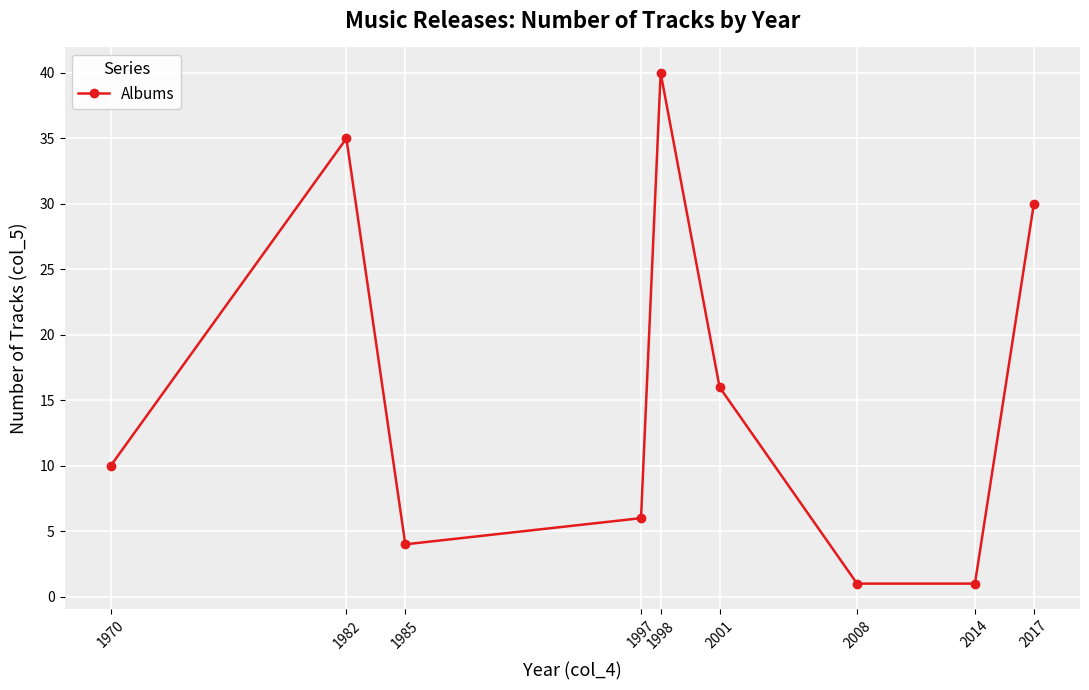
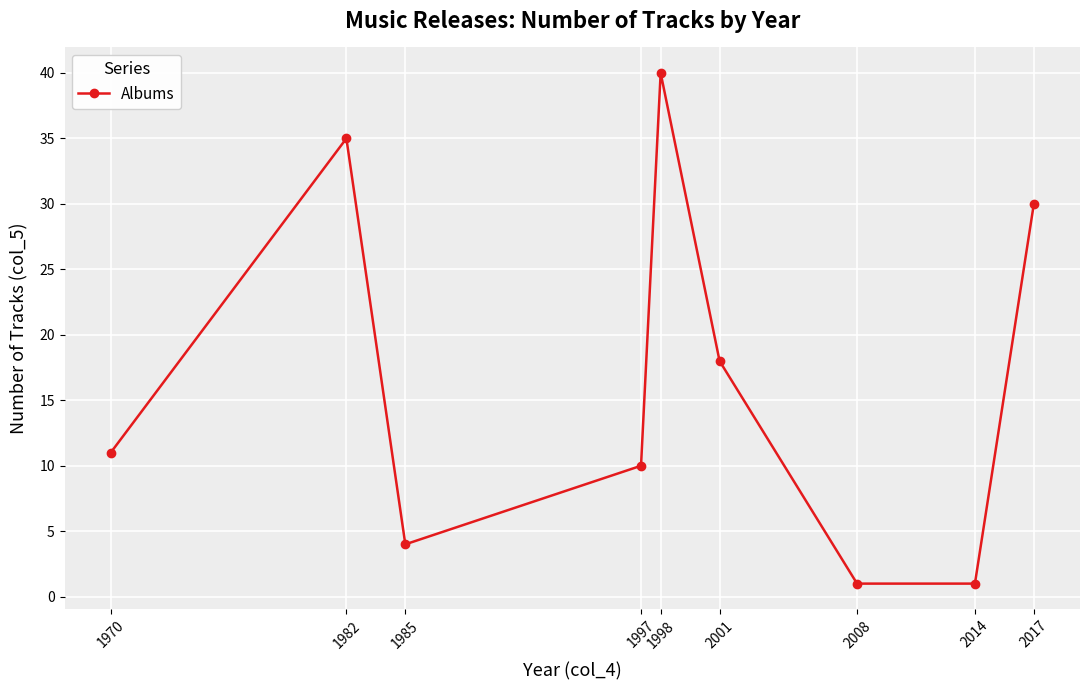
  {
-   "1970": 10,
+   "1970": 11,
    "1982": 35,
    "1985": 4,
-   "1997": 6,
+   "1997": 10,
    "1998": 40,
-   "2001": 16,
+   "2001": 18,
    "2008": 1,
    "2014": 1,
    "2017": 30
  }
